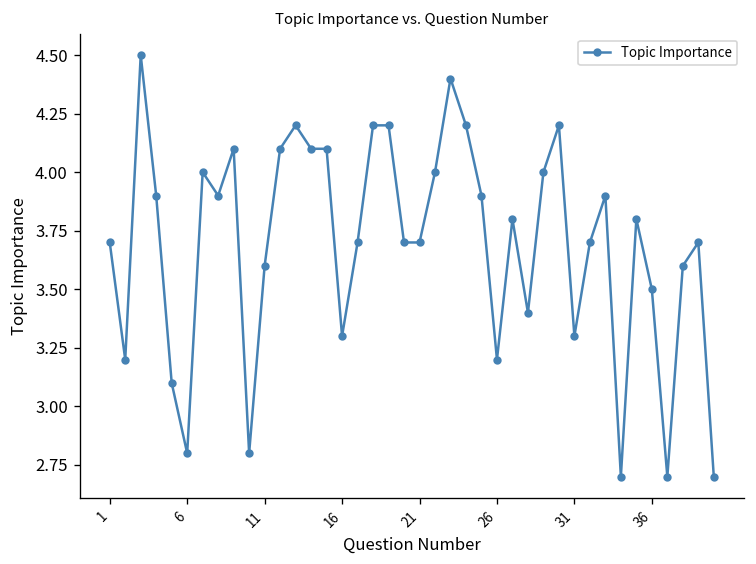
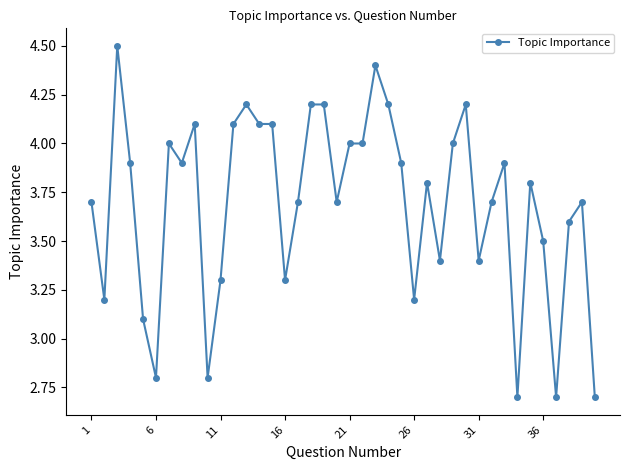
  {
    "1": 3.7,
    "6": 2.8,
-   "11": 3.6,
+   "11": 3.3,
    "16": 3.3,
-   "21": 3.7,
+   "21": 4.0,
    "26": 3.2,
-   "31": 3.3,
+   "31": 3.4,
    "36": 3.5
  }
